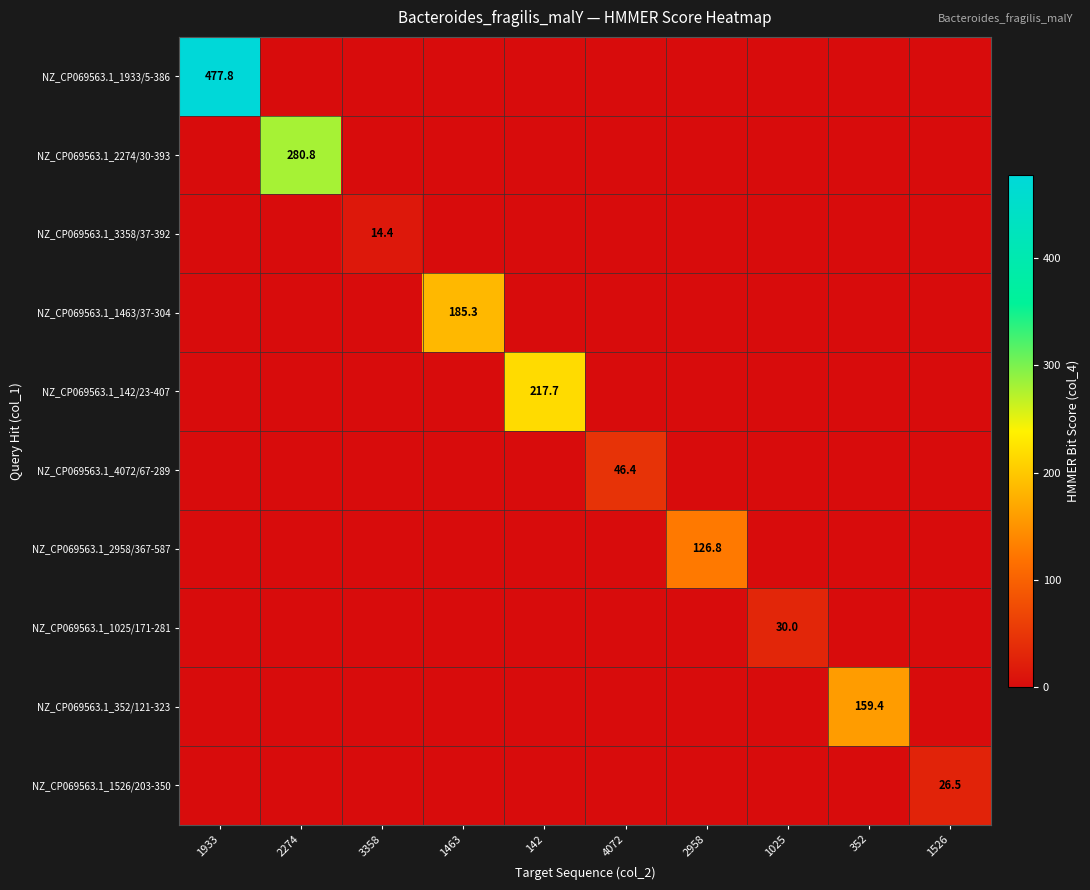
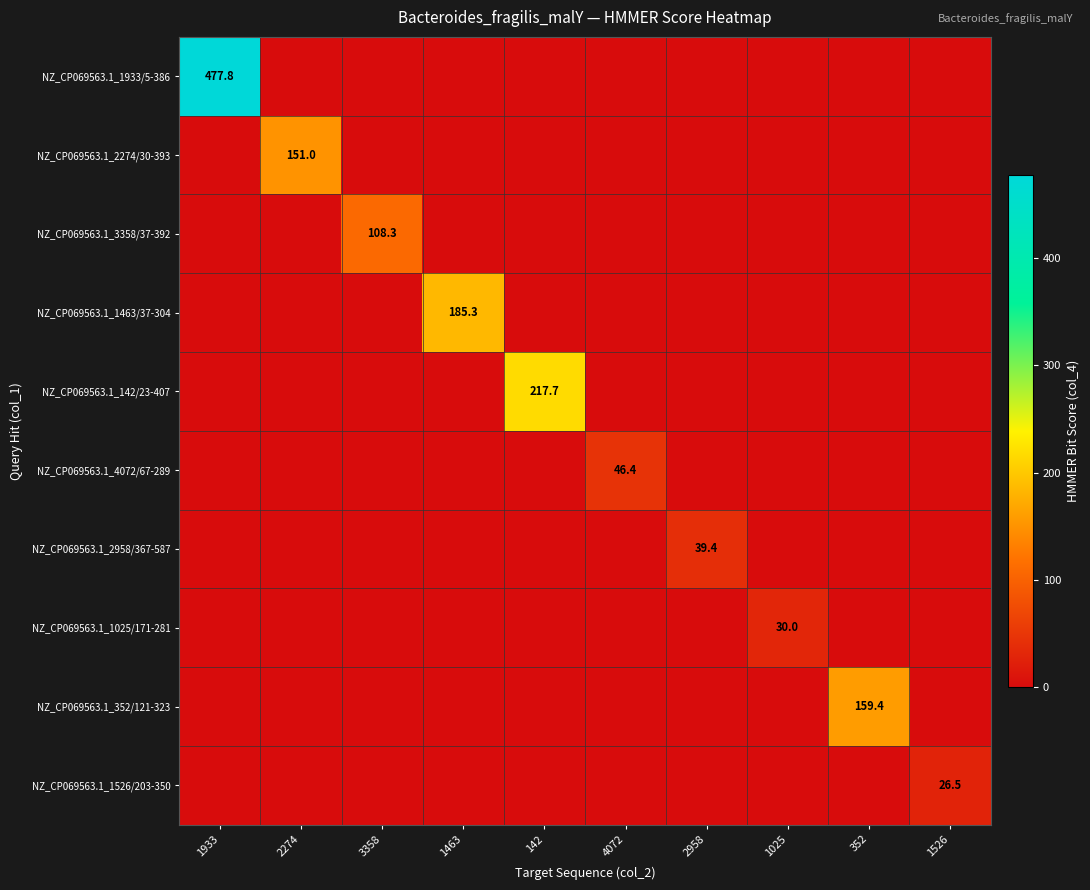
  {
    "NZ_CP069563.1_1933/5-386": {
      "1933": 477.8
    },
    "NZ_CP069563.1_2274/30-393": {
-     "2274": 280.8
+     "2274": 151.0
    },
    "NZ_CP069563.1_3358/37-392": {
-     "3358": 14.4
+     "3358": 108.3
    },
    "NZ_CP069563.1_1463/37-304": {
      "1463": 185.3
    },
    "NZ_CP069563.1_142/23-407": {
      "142": 217.7
    },
    "NZ_CP069563.1_4072/67-289": {
      "4072": 46.4
    },
    "NZ_CP069563.1_2958/367-587": {
-     "2958": 126.8
+     "2958": 39.4
    },
    "NZ_CP069563.1_1025/171-281": {
      "1025": 30.0
    },
    "NZ_CP069563.1_352/121-323": {
      "352": 159.4
    },
    "NZ_CP069563.1_1526/203-350": {
      "1526": 26.5
    }
  }
